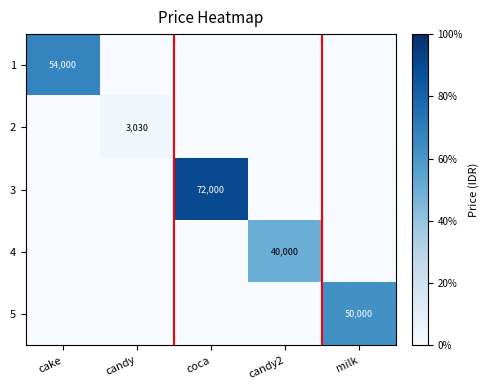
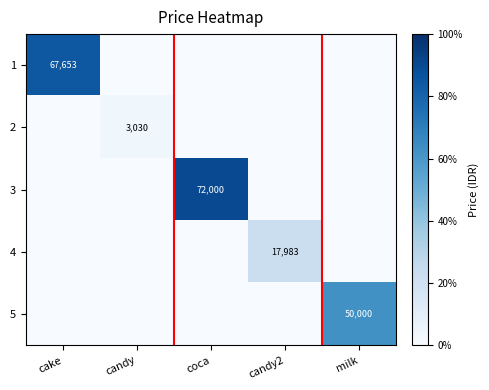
  {
    "1": {
-     "cake": "54,000"
+     "cake": "67,653"
    },
    "2": {
      "candy": "3,030"
    },
    "3": {
      "coca": "72,000"
    },
    "4": {
-     "candy2": "40,000"
+     "candy2": "17,983"
    },
    "5": {
      "milk": "50,000"
    }
  }
